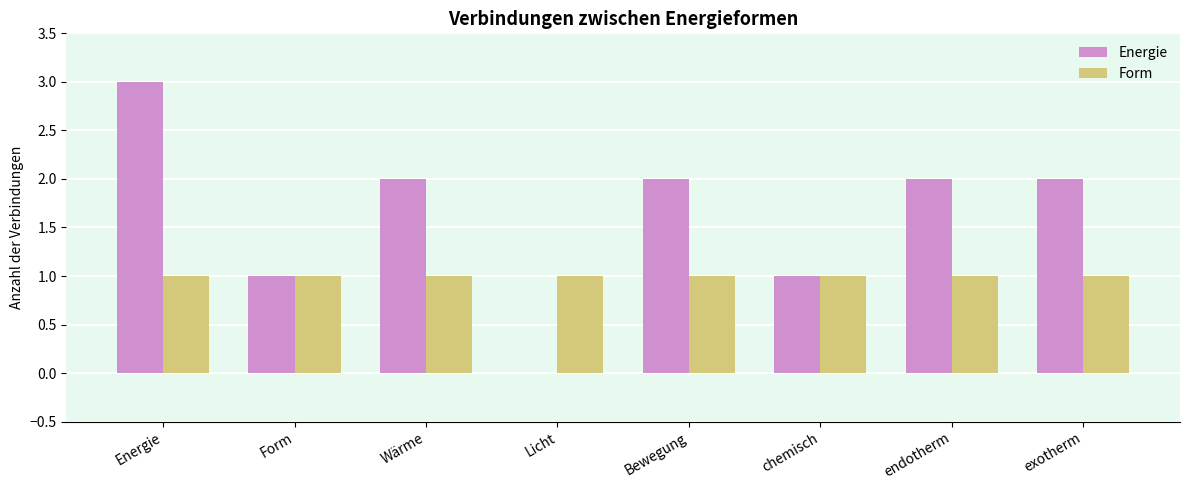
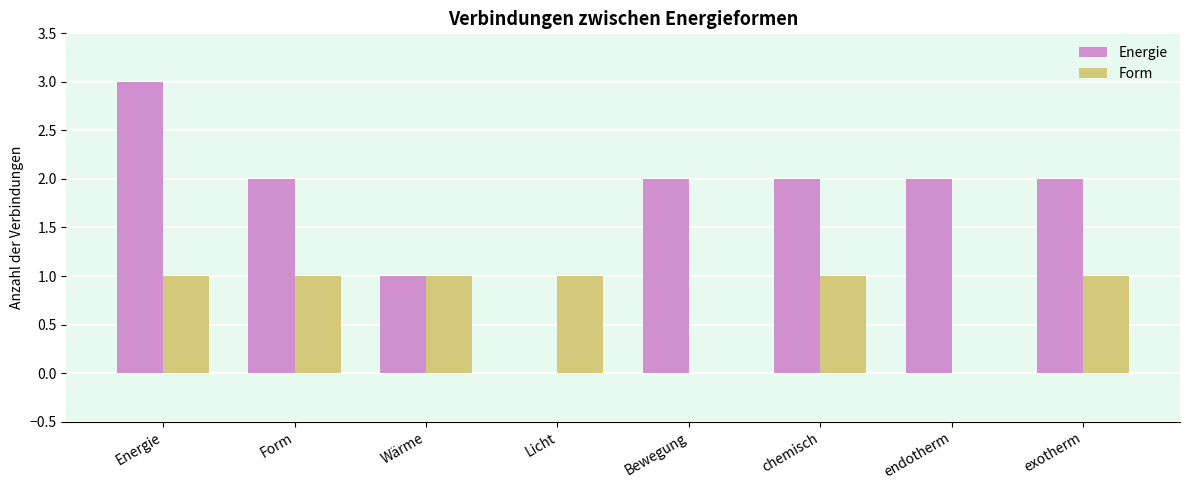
  {
    "Energie": {
      "Energie": 3,
-     "Form": 1,
-     "Wärme": 2,
+     "Form": 2,
+     "Wärme": 1,
      "Licht": 0,
      "Bewegung": 2,
-     "chemisch": 1,
+     "chemisch": 2,
      "endotherm": 2,
      "exotherm": 2
    },
    "Form": {
      "Energie": 1,
      "Form": 1,
      "Wärme": 1,
      "Licht": 1,
-     "Bewegung": 1,
+     "Bewegung": 0,
      "chemisch": 1,
-     "endotherm": 1,
+     "endotherm": 0,
      "exotherm": 1
    }
  }
